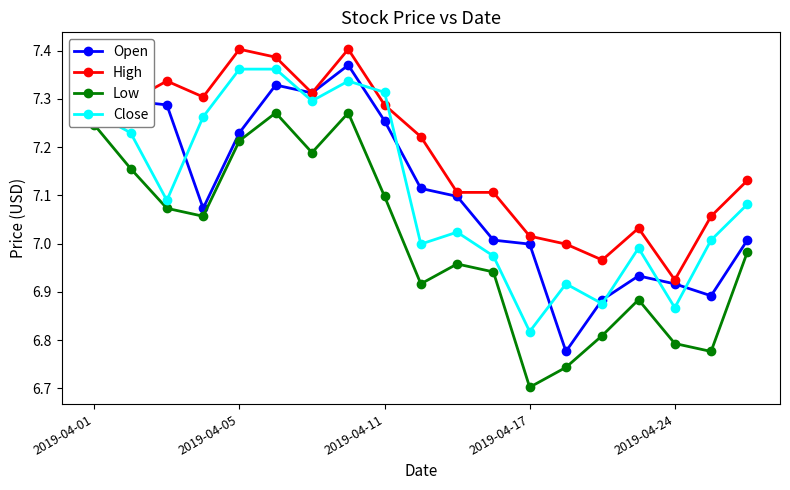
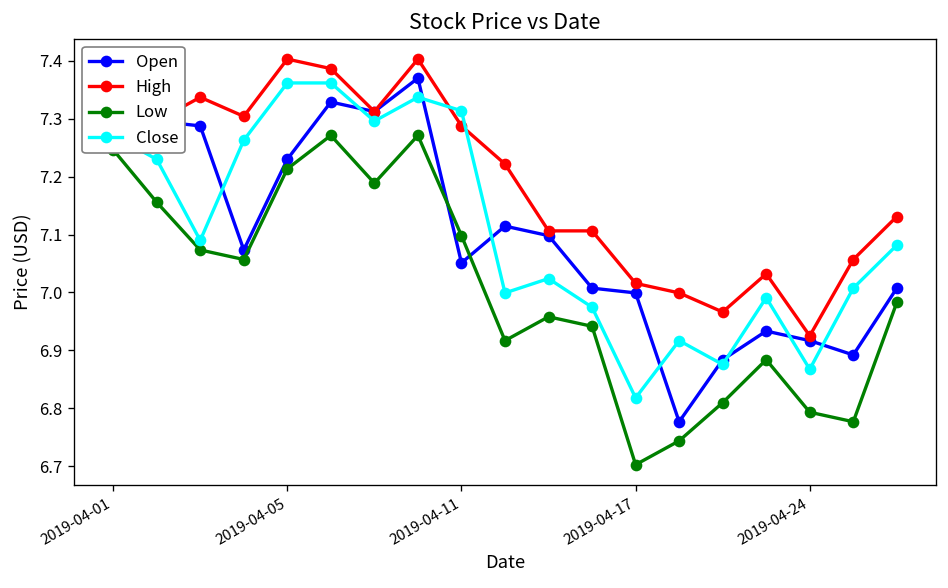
  {
    "Open": {
      "2019-04-05": 7.23,
-     "2019-04-11": 7.25,
+     "2019-04-11": 7.05,
      "2019-04-17": 7.00,
      "2019-04-24": 6.92
    },
    "High": {
      "2019-04-05": 7.40,
      "2019-04-11": 7.29,
      "2019-04-17": 7.02,
      "2019-04-24": 6.92
    },
    "Low": {
      "2019-04-05": 7.21,
      "2019-04-11": 7.10,
      "2019-04-17": 6.70,
      "2019-04-24": 6.79
    },
    "Close": {
      "2019-04-05": 7.36,
      "2019-04-11": 7.31,
      "2019-04-17": 6.82,
      "2019-04-24": 6.87
    }
  }
